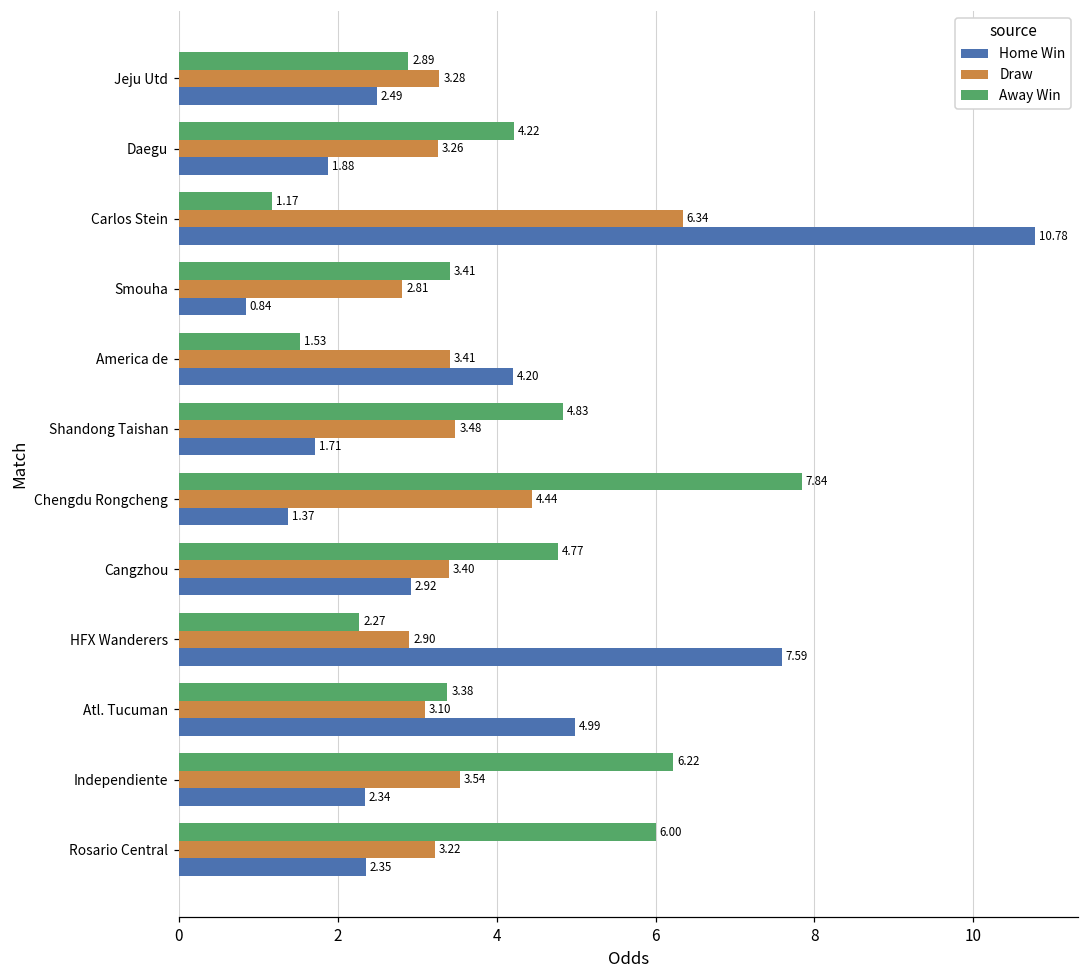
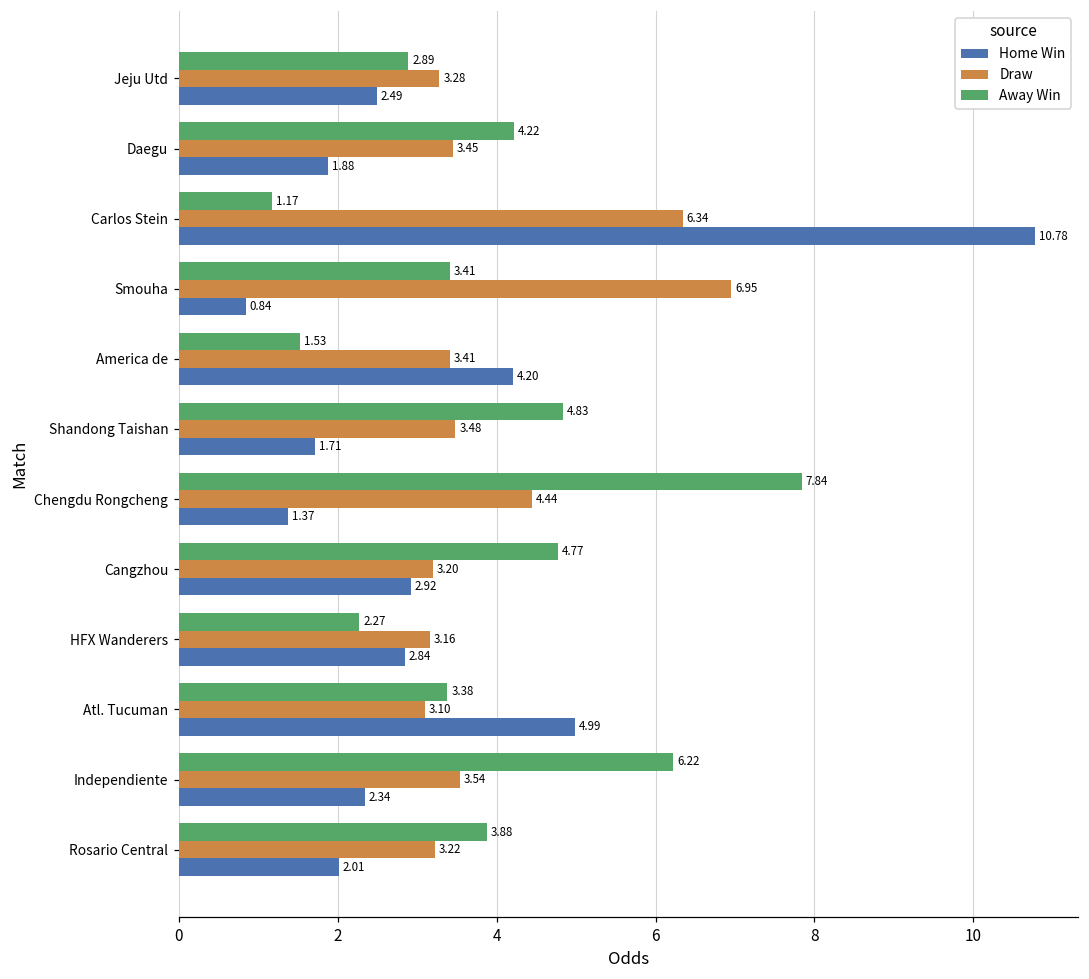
  {
    "Home Win": {
      "Jeju Utd": 2.49,
      "Daegu": 1.88,
      "Carlos Stein": 10.78,
      "Smouha": 0.84,
      "America de": 4.20,
      "Shandong Taishan": 1.71,
      "Chengdu Rongcheng": 1.37,
      "Cangzhou": 2.92,
-     "HFX Wanderers": 7.59,
+     "HFX Wanderers": 2.84,
      "Atl. Tucuman": 4.99,
      "Independiente": 2.34,
-     "Rosario Central": 2.35
+     "Rosario Central": 2.01
    },
    "Draw": {
      "Jeju Utd": 3.28,
-     "Daegu": 3.26,
+     "Daegu": 3.45,
      "Carlos Stein": 6.34,
-     "Smouha": 2.81,
+     "Smouha": 6.95,
      "America de": 3.41,
      "Shandong Taishan": 3.48,
      "Chengdu Rongcheng": 4.44,
-     "Cangzhou": 3.40,
-     "HFX Wanderers": 2.90,
+     "Cangzhou": 3.20,
+     "HFX Wanderers": 3.16,
      "Atl. Tucuman": 3.10,
      "Independiente": 3.54,
      "Rosario Central": 3.22
    },
    "Away Win": {
      "Jeju Utd": 2.89,
      "Daegu": 4.22,
      "Carlos Stein": 1.17,
      "Smouha": 3.41,
      "America de": 1.53,
      "Shandong Taishan": 4.83,
      "Chengdu Rongcheng": 7.84,
      "Cangzhou": 4.77,
      "HFX Wanderers": 2.27,
      "Atl. Tucuman": 3.38,
      "Independiente": 6.22,
-     "Rosario Central": 6.00
+     "Rosario Central": 3.88
    }
  }
